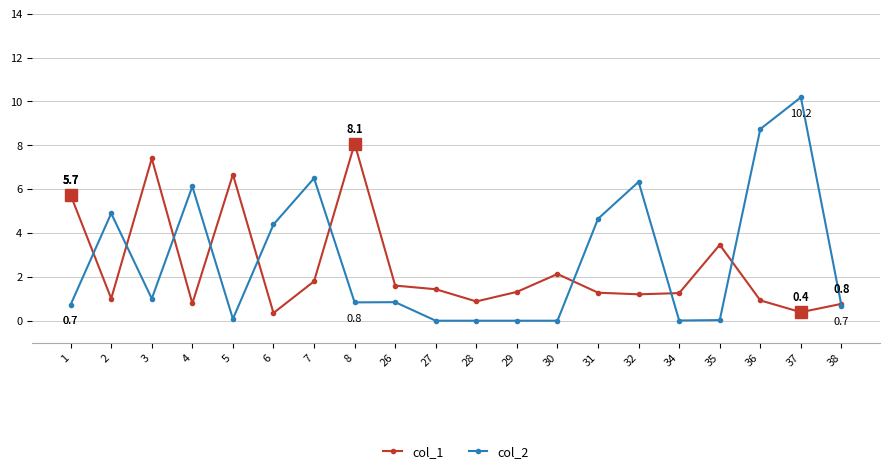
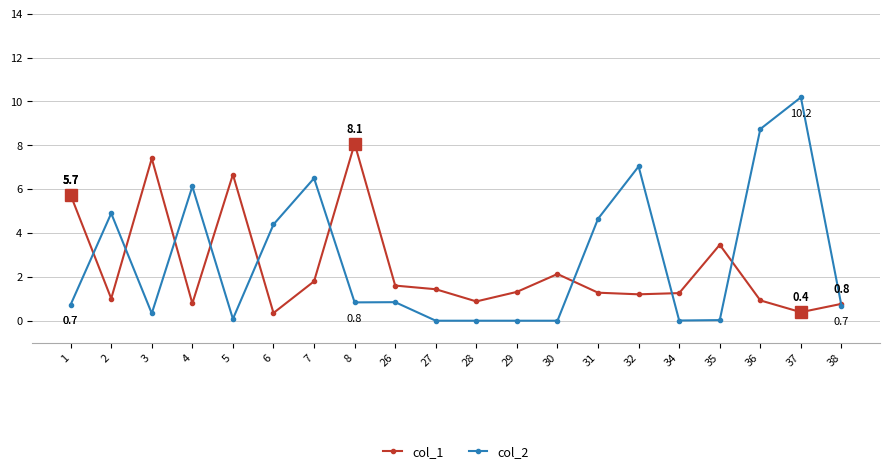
  {
    "col_2": {
      "2": 4.9,
-     "3": 1.0,
+     "3": 0.3,
      "4": 6.1,
      "5": 0.1,
      "6": 4.4,
      "7": 6.5,
      "26": 0.8,
      "27": 0.0,
      "28": 0.0,
      "29": 0.0,
      "30": 0.0,
      "31": 4.6,
-     "32": 6.3,
+     "32": 7.0,
      "34": 0.0,
      "35": 0.0,
      "36": 8.7
    }
  }
